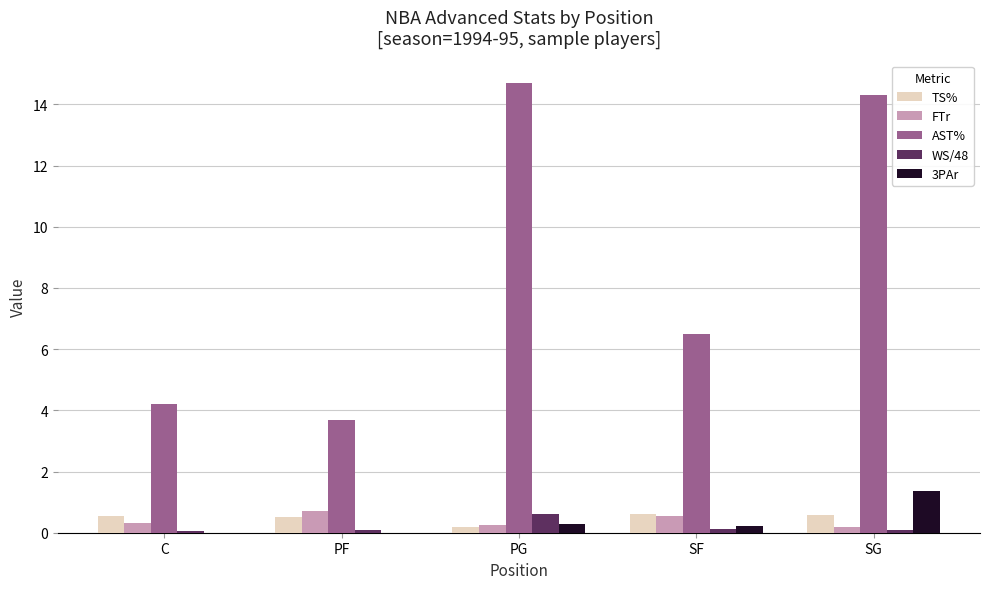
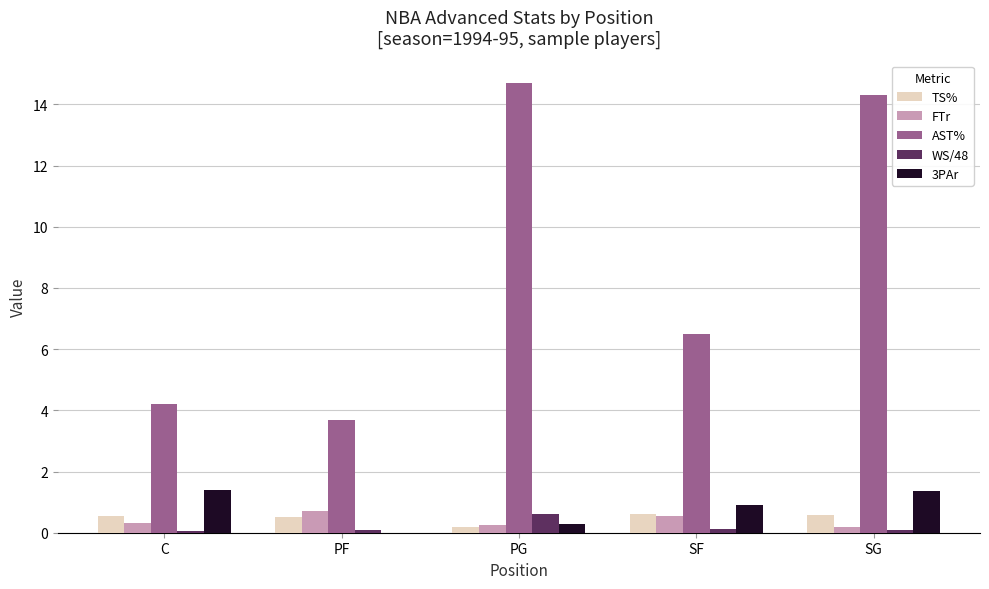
  {
    "TS%": {
      "C": 0.6,
      "PF": 0.5,
      "PG": 0.2,
      "SF": 0.6,
      "SG": 0.6
    },
    "FTr": {
      "C": 0.3,
      "PF": 0.7,
      "PG": 0.3,
      "SF": 0.6,
      "SG": 0.2
    },
    "AST%": {
      "C": 4.2,
      "PF": 3.7,
      "PG": 14.7,
      "SF": 6.5,
      "SG": 14.3
    },
    "WS/48": {
      "PF": 0.1,
      "PG": 0.6,
      "SF": 0.1,
      "SG": 0.1
    },
    "3PAr": {
-     "C": 0.0,
+     "C": 1.4,
      "PF": 0.0,
      "PG": 0.3,
-     "SF": 0.2,
+     "SF": 0.9,
      "SG": 1.4
    }
  }
